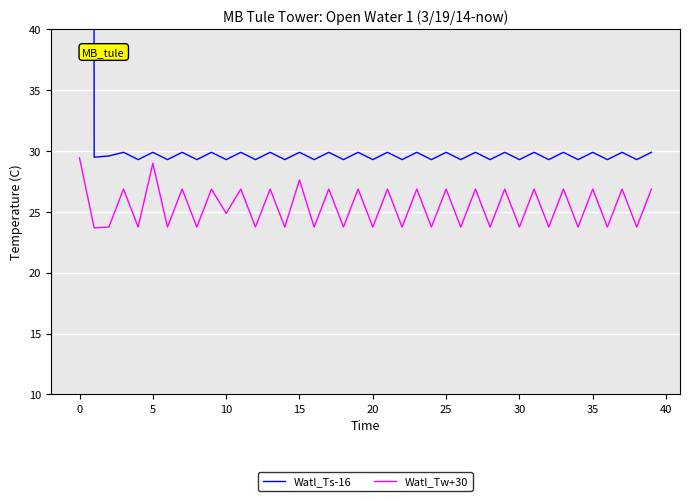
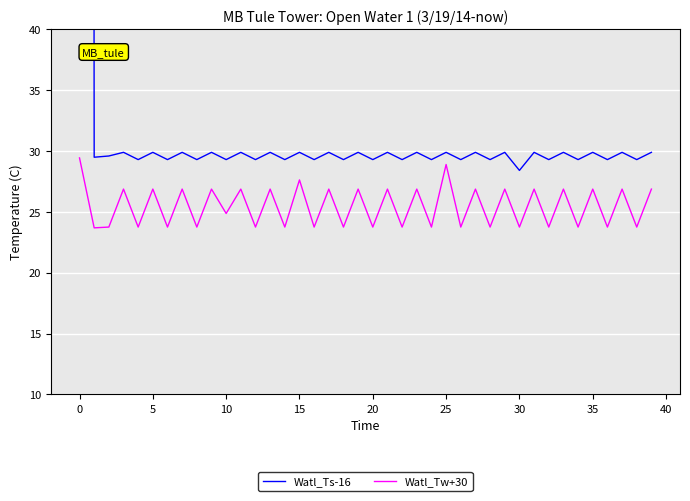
  {
    "Watl_Ts-16": {
      "5": 29.9,
      "10": 29.3,
      "15": 29.9,
      "20": 29.3,
      "25": 29.9,
-     "30": 29.3,
+     "30": 28.4,
      "35": 29.9
    },
    "Watl_Tw+30": {
      "0": 29.4,
-     "5": 29.0,
+     "5": 26.9,
      "10": 24.9,
      "15": 27.6,
      "20": 23.8,
-     "25": 26.9,
+     "25": 28.9,
      "30": 23.8,
      "35": 26.9
    }
  }
